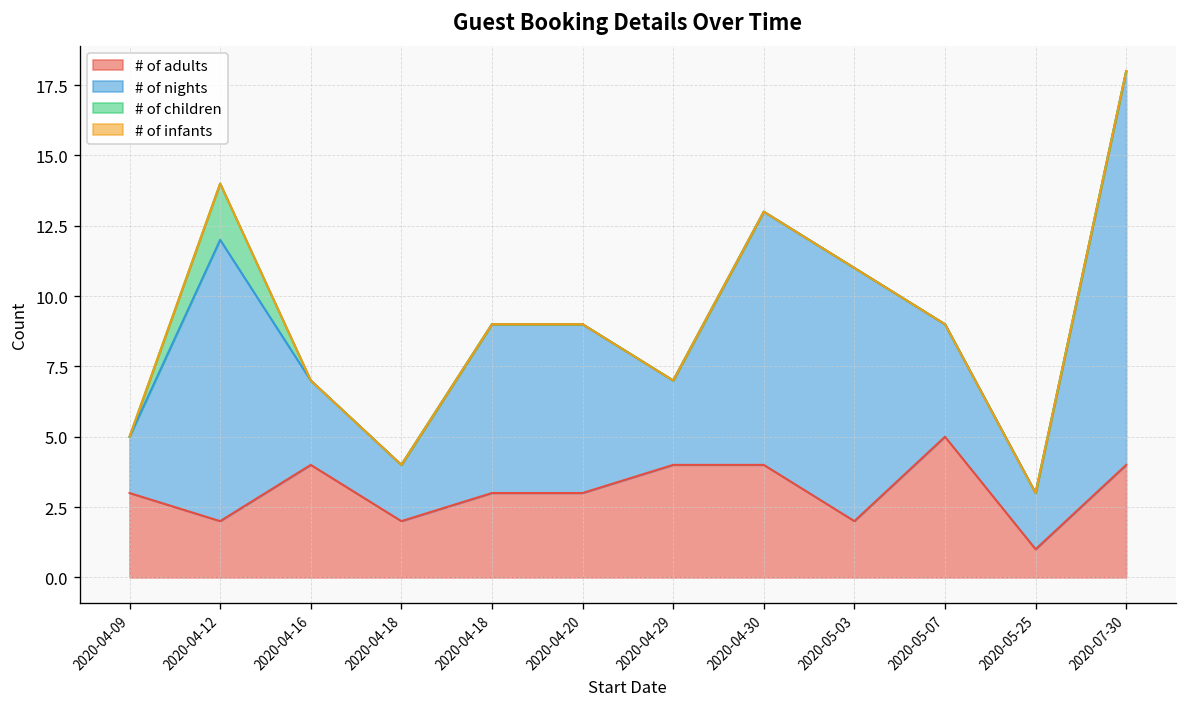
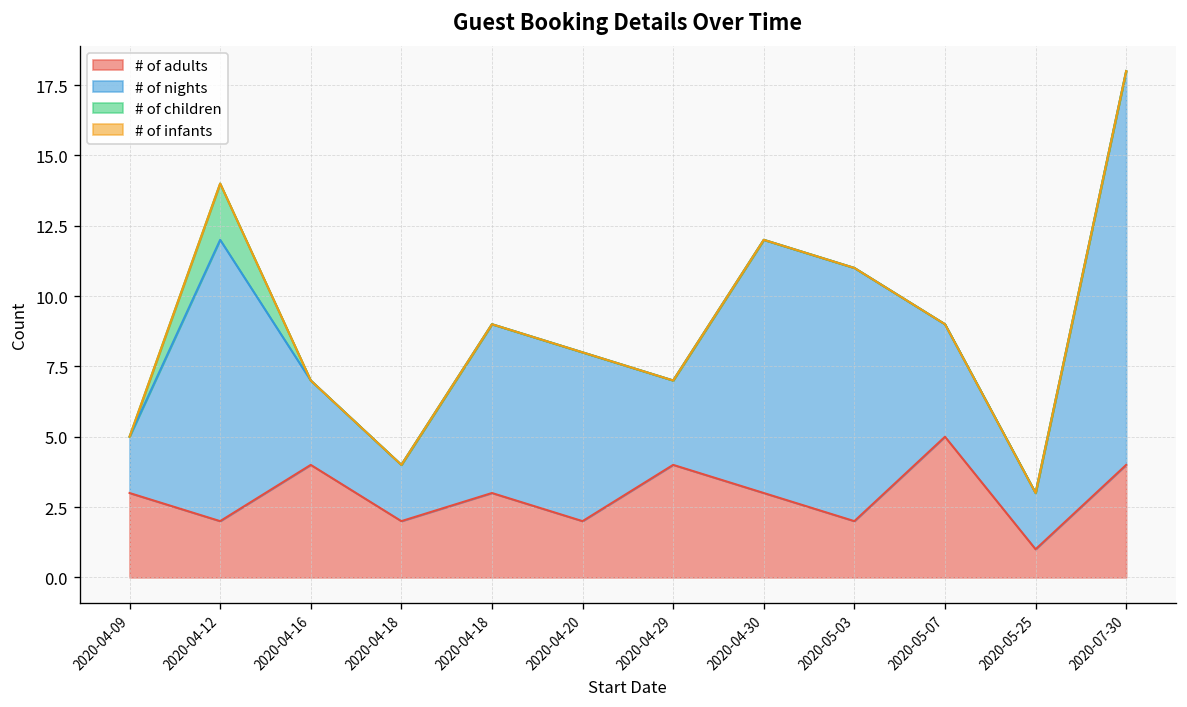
  {
    "# of adults": {
      "2020-04-09": 3,
      "2020-04-12": 2,
      "2020-04-16": 4,
-     "2020-04-20": 3,
+     "2020-04-20": 2,
      "2020-04-29": 4,
-     "2020-04-30": 4,
+     "2020-04-30": 3,
      "2020-05-03": 2,
      "2020-05-07": 5,
      "2020-05-25": 1,
      "2020-07-30": 4
    },
    "# of nights": {
      "2020-04-12": 10
    }
  }
